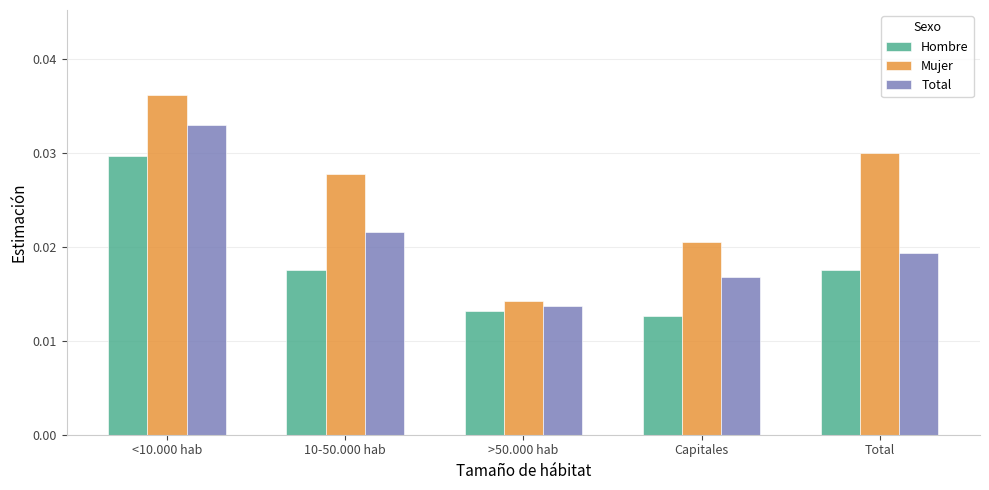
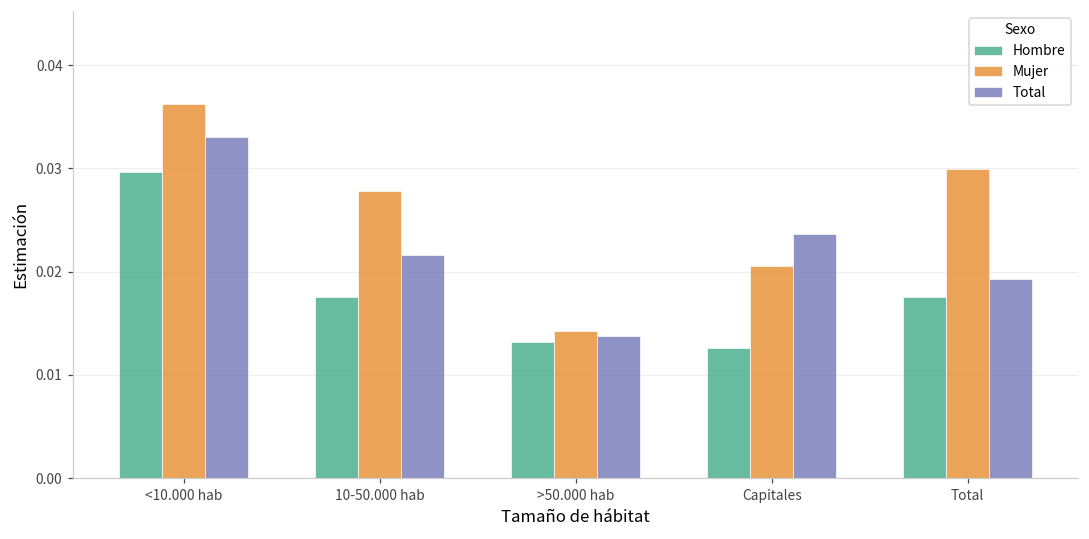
  {
    "Hombre": {
      "<10.000 hab": 0.030,
      "10-50.000 hab": 0.018,
      ">50.000 hab": 0.013,
      "Capitales": 0.013,
      "Total": 0.018
    },
    "Mujer": {
      "<10.000 hab": 0.036,
      "10-50.000 hab": 0.028,
      ">50.000 hab": 0.014,
      "Capitales": 0.021,
      "Total": 0.030
    },
    "Total": {
      "<10.000 hab": 0.033,
      "10-50.000 hab": 0.022,
      ">50.000 hab": 0.014,
-     "Capitales": 0.017,
+     "Capitales": 0.024,
      "Total": 0.019
    }
  }
